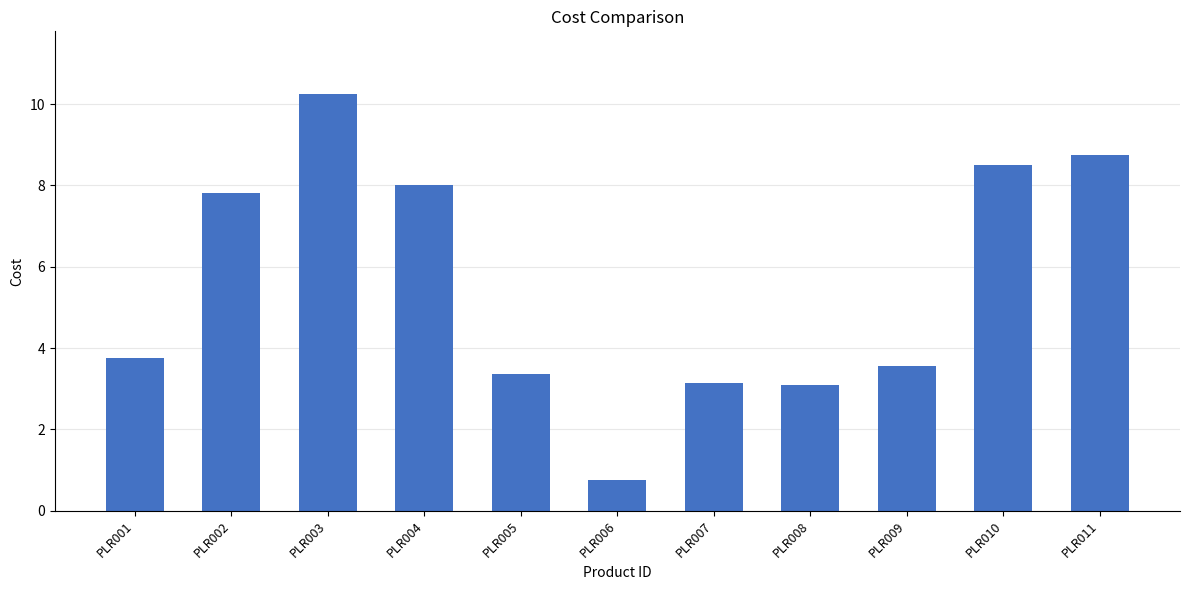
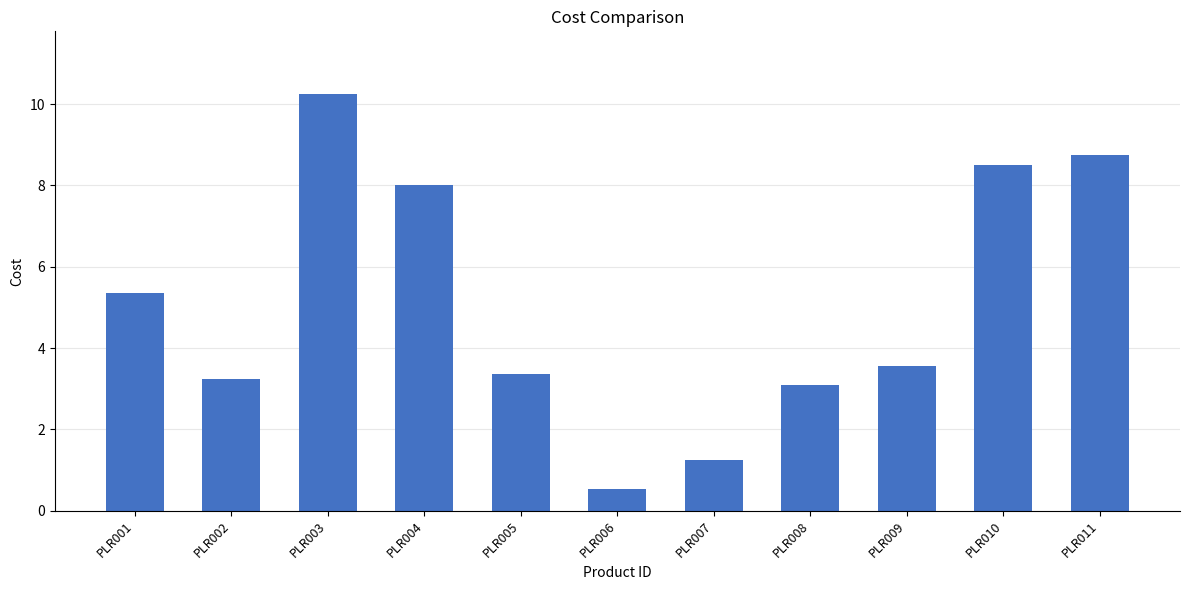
  {
-   "PLR001": 3.8,
-   "PLR002": 7.8,
+   "PLR001": 5.4,
+   "PLR002": 3.3,
    "PLR003": 10.3,
    "PLR004": 8.0,
    "PLR005": 3.4,
-   "PLR006": 0.8,
-   "PLR007": 3.2,
+   "PLR006": 0.5,
+   "PLR007": 1.3,
    "PLR008": 3.1,
    "PLR009": 3.6,
    "PLR010": 8.5,
    "PLR011": 8.8
  }
